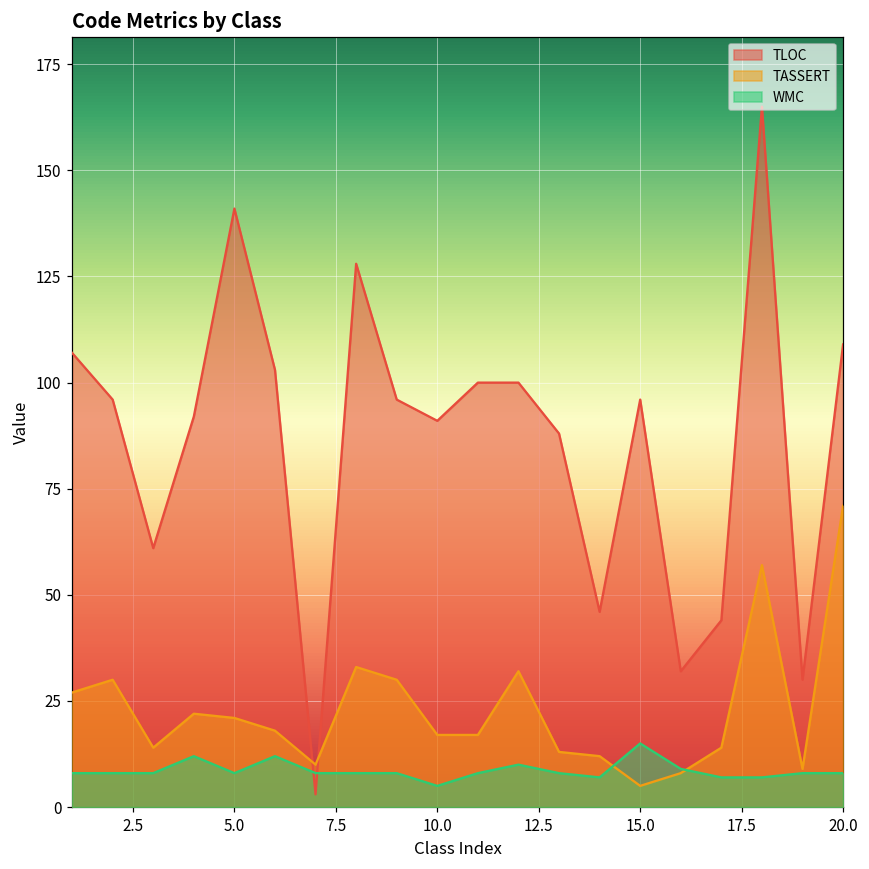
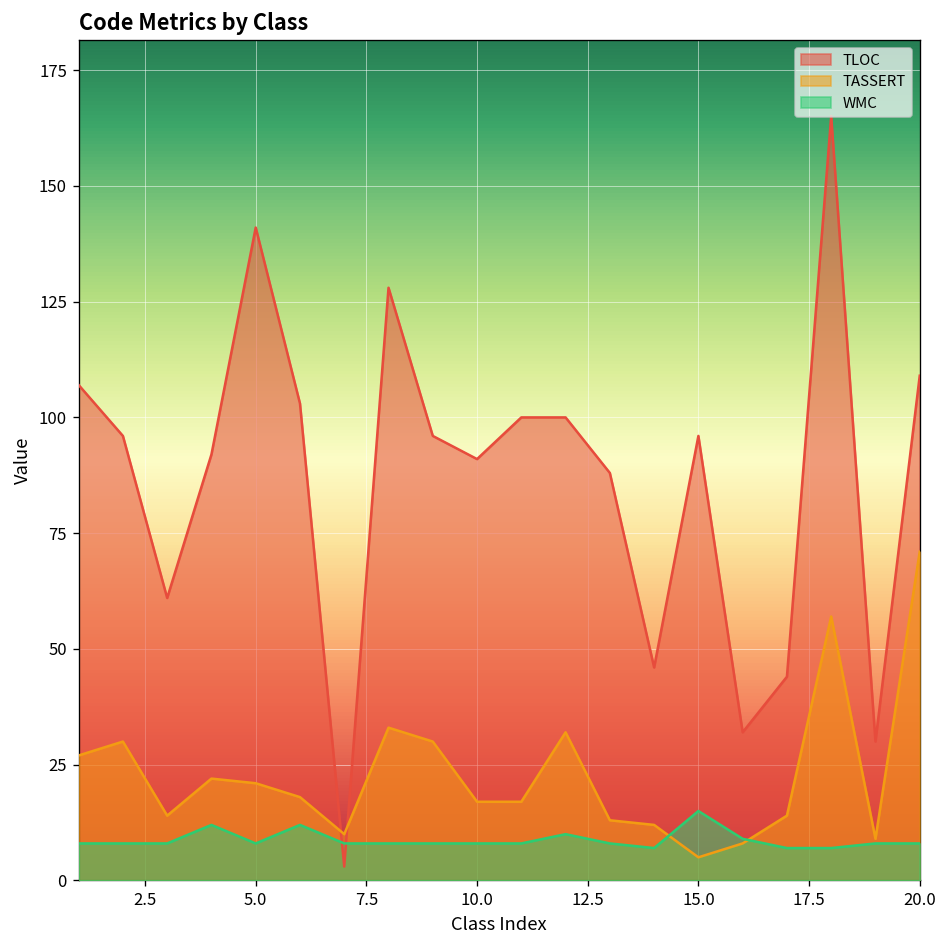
  {
    "TLOC": {
      "5.0": 141,
      "10.0": 91,
      "15.0": 96,
      "20.0": 109
    },
    "TASSERT": {
      "5.0": 21,
      "10.0": 17,
      "15.0": 5,
      "20.0": 71
    },
    "WMC": {
      "5.0": 8,
-     "10.0": 5,
+     "10.0": 8,
      "15.0": 15,
      "20.0": 8
    }
  }
